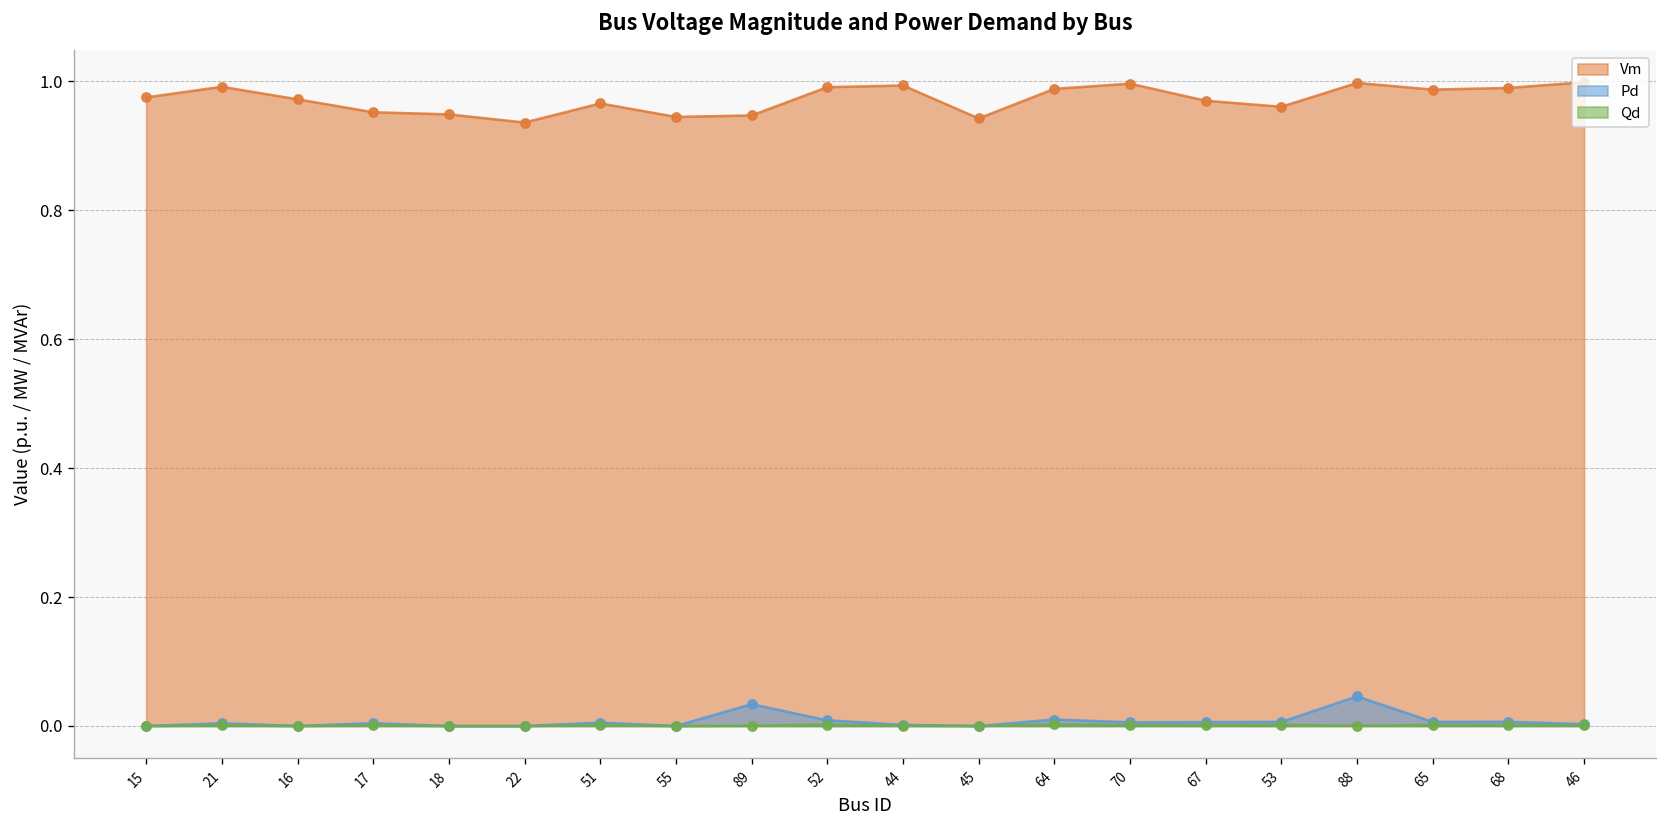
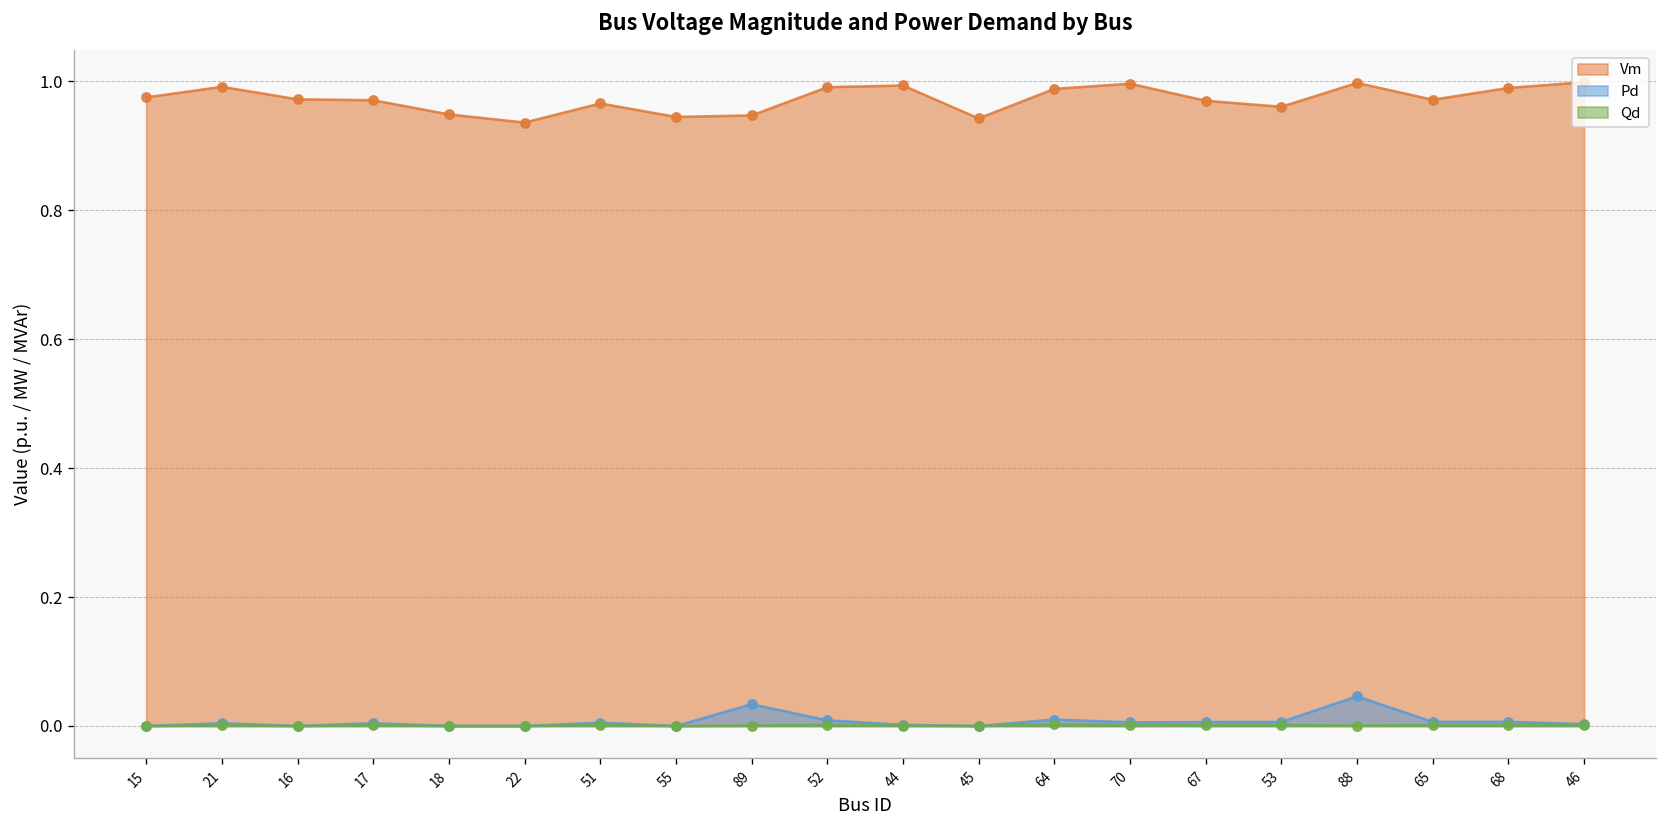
  {
    "Vm": {
      "15": 0.98,
      "21": 0.99,
      "16": 0.97,
-     "17": 0.95,
+     "17": 0.97,
      "18": 0.95,
      "22": 0.94,
      "51": 0.97,
      "55": 0.95,
      "89": 0.95,
      "52": 0.99,
      "44": 0.99,
      "45": 0.94,
      "64": 0.99,
      "70": 1.00,
      "67": 0.97,
      "53": 0.96,
      "88": 1.00,
-     "65": 0.99,
+     "65": 0.97,
      "68": 0.99
    },
    "Pd": {
      "89": 0.03,
      "52": 0.01,
      "64": 0.01,
      "88": 0.05,
      "65": 0.01,
      "68": 0.01
    },
    "Qd": {
      "89": 0.00,
      "52": 0.00,
      "64": 0.00,
      "88": 0.00,
      "65": 0.00,
      "68": 0.00
    }
  }
